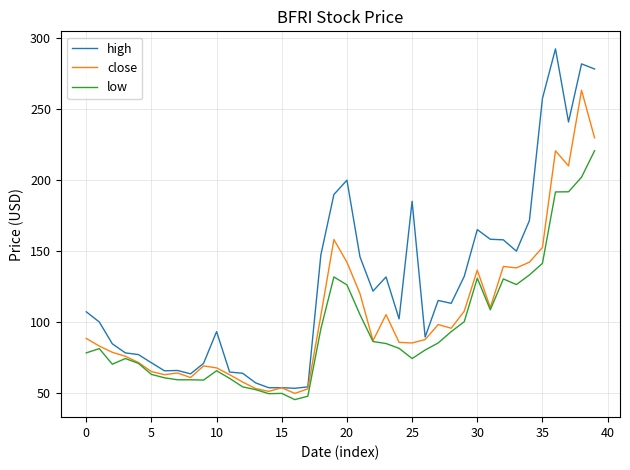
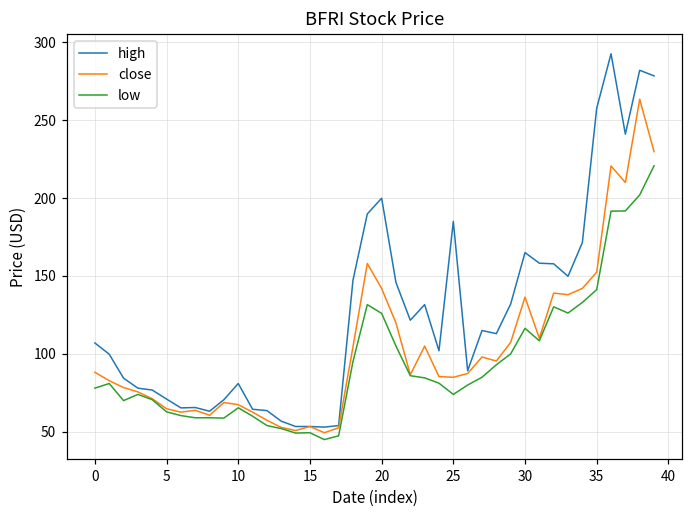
  {
    "high": {
      "0": 107,
      "5": 71,
-     "10": 93,
+     "10": 81,
      "20": 200,
      "25": 185,
      "30": 165,
      "35": 258
    },
    "close": {
      "0": 88,
      "5": 65,
      "10": 67,
      "20": 142,
      "25": 85,
      "30": 136,
      "35": 152
    },
    "low": {
      "0": 78,
      "5": 63,
      "10": 65,
      "15": 49,
      "20": 126,
      "25": 74,
-     "30": 131,
+     "30": 116,
      "35": 141
    }
  }
